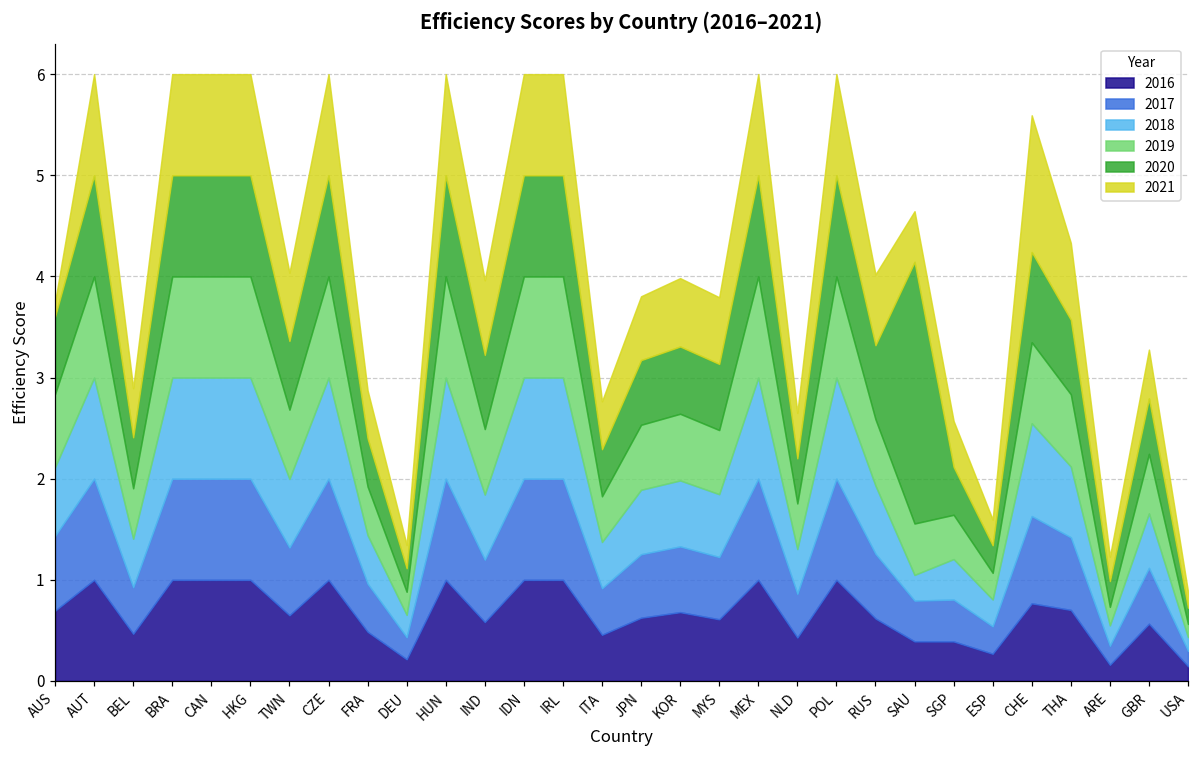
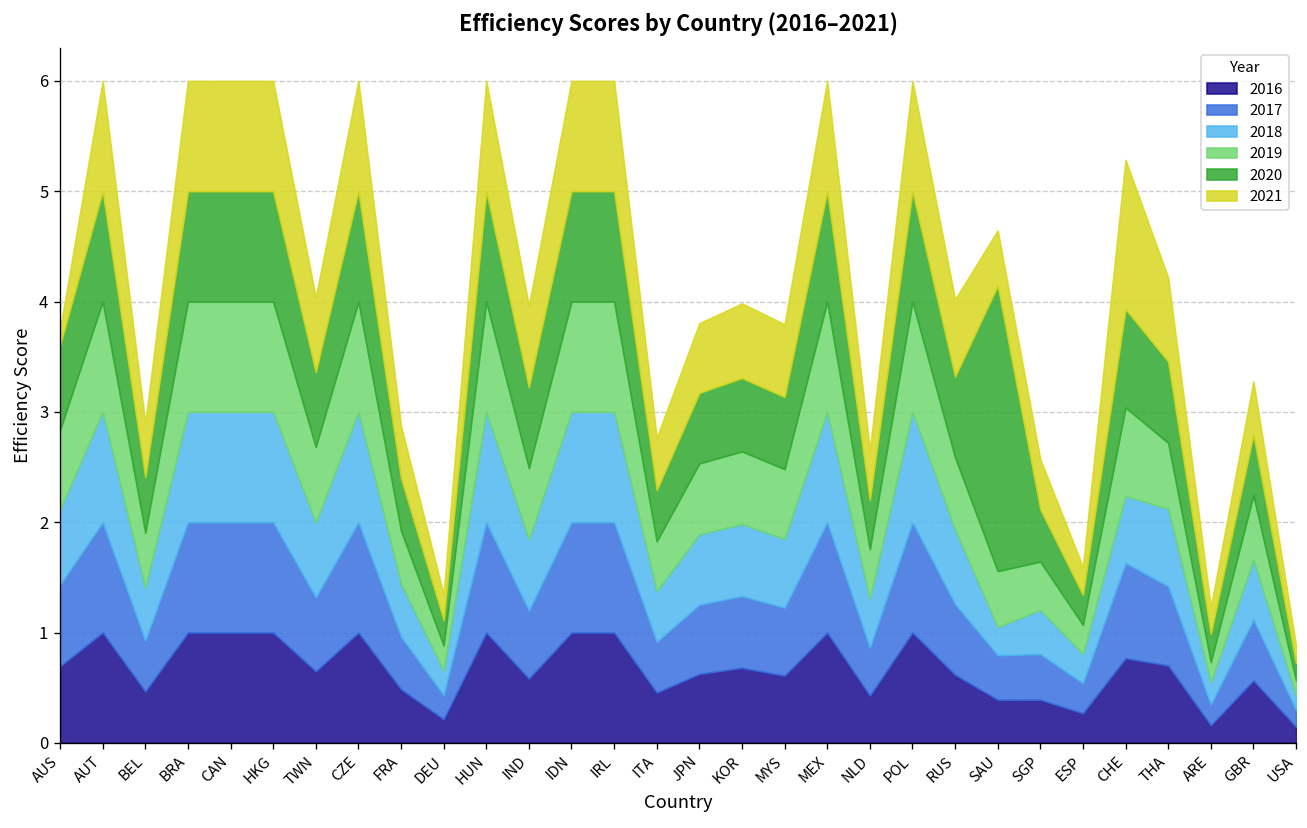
  {
    "2016": {
      "AUS": 0.7,
      "AUT": 1.0,
      "BEL": 0.5,
      "BRA": 1.0,
      "CAN": 1.0,
      "HKG": 1.0,
      "TWN": 0.6,
      "CZE": 1.0,
      "FRA": 0.5,
      "DEU": 0.2,
      "HUN": 1.0,
      "IND": 0.6,
      "IDN": 1.0,
      "IRL": 1.0,
      "ITA": 0.5,
      "JPN": 0.6,
      "KOR": 0.7,
      "MYS": 0.6,
      "MEX": 1.0,
      "NLD": 0.4,
      "POL": 1.0,
      "RUS": 0.6,
      "SAU": 0.4,
      "SGP": 0.4,
      "ESP": 0.3,
      "CHE": 0.8,
      "THA": 0.7,
      "ARE": 0.2,
      "GBR": 0.6,
      "USA": 0.1
    },
    "2017": {
      "AUS": 0.7,
      "AUT": 1.0,
      "BEL": 0.5,
      "BRA": 1.0,
      "CAN": 1.0,
      "HKG": 1.0,
      "TWN": 0.7,
      "CZE": 1.0,
      "FRA": 0.5,
      "DEU": 0.2,
      "HUN": 1.0,
      "IND": 0.6,
      "IDN": 1.0,
      "IRL": 1.0,
      "ITA": 0.5,
      "JPN": 0.6,
      "KOR": 0.6,
      "MYS": 0.6,
      "MEX": 1.0,
      "NLD": 0.4,
      "POL": 1.0,
      "RUS": 0.6,
      "SAU": 0.4,
      "SGP": 0.4,
      "ESP": 0.3,
      "CHE": 0.9,
      "THA": 0.7,
      "ARE": 0.2,
      "GBR": 0.6,
      "USA": 0.2
    },
    "2018": {
      "AUS": 0.7,
      "AUT": 1.0,
      "BEL": 0.5,
      "BRA": 1.0,
      "CAN": 1.0,
      "HKG": 1.0,
      "TWN": 0.7,
      "CZE": 1.0,
      "FRA": 0.5,
      "DEU": 0.2,
      "HUN": 1.0,
      "IND": 0.6,
      "IDN": 1.0,
      "IRL": 1.0,
      "ITA": 0.5,
      "JPN": 0.6,
      "KOR": 0.7,
      "MYS": 0.6,
      "MEX": 1.0,
      "NLD": 0.4,
      "POL": 1.0,
      "RUS": 0.7,
      "SAU": 0.3,
      "SGP": 0.4,
      "ESP": 0.3,
-     "CHE": 0.9,
+     "CHE": 0.6,
      "THA": 0.7,
      "ARE": 0.2,
      "GBR": 0.5,
      "USA": 0.1
    },
    "2019": {
      "AUS": 0.7,
      "AUT": 1.0,
      "BEL": 0.5,
      "BRA": 1.0,
      "CAN": 1.0,
      "HKG": 1.0,
      "TWN": 0.7,
      "CZE": 1.0,
      "FRA": 0.5,
      "DEU": 0.2,
      "HUN": 1.0,
      "IND": 0.6,
      "IDN": 1.0,
      "IRL": 1.0,
      "ITA": 0.5,
      "JPN": 0.6,
      "KOR": 0.7,
      "MYS": 0.6,
      "MEX": 1.0,
      "NLD": 0.5,
      "POL": 1.0,
      "RUS": 0.7,
      "SAU": 0.5,
      "SGP": 0.4,
      "ESP": 0.3,
      "CHE": 0.8,
-     "THA": 0.7,
+     "THA": 0.6,
      "ARE": 0.2,
      "GBR": 0.6,
      "USA": 0.1
    },
    "2020": {
      "AUS": 0.8,
      "AUT": 1.0,
      "BEL": 0.5,
      "BRA": 1.0,
      "CAN": 1.0,
      "HKG": 1.0,
      "TWN": 0.7,
      "CZE": 1.0,
      "FRA": 0.5,
      "DEU": 0.2,
      "HUN": 1.0,
      "IND": 0.7,
      "IDN": 1.0,
      "IRL": 1.0,
      "ITA": 0.5,
      "JPN": 0.6,
      "KOR": 0.7,
      "MYS": 0.7,
      "MEX": 1.0,
      "NLD": 0.4,
      "POL": 1.0,
      "RUS": 0.7,
      "SAU": 2.6,
      "SGP": 0.5,
      "ESP": 0.3,
      "CHE": 0.9,
      "THA": 0.7,
      "ARE": 0.3,
      "GBR": 0.5,
      "USA": 0.2
    },
    "2021": {
      "AUS": 0.1,
      "AUT": 1.0,
      "BEL": 0.5,
      "BRA": 1.0,
      "CAN": 1.0,
      "HKG": 1.0,
      "TWN": 0.7,
      "CZE": 1.0,
      "FRA": 0.5,
      "DEU": 0.2,
      "HUN": 1.0,
      "IND": 0.7,
      "IDN": 1.0,
      "IRL": 1.0,
      "ITA": 0.5,
      "JPN": 0.6,
      "KOR": 0.7,
      "MYS": 0.7,
      "MEX": 1.0,
      "NLD": 0.5,
      "POL": 1.0,
      "RUS": 0.7,
      "SAU": 0.5,
      "SGP": 0.5,
      "ESP": 0.3,
      "CHE": 1.4,
      "THA": 0.8,
      "ARE": 0.2,
      "GBR": 0.5,
      "USA": 0.2
    }
  }
